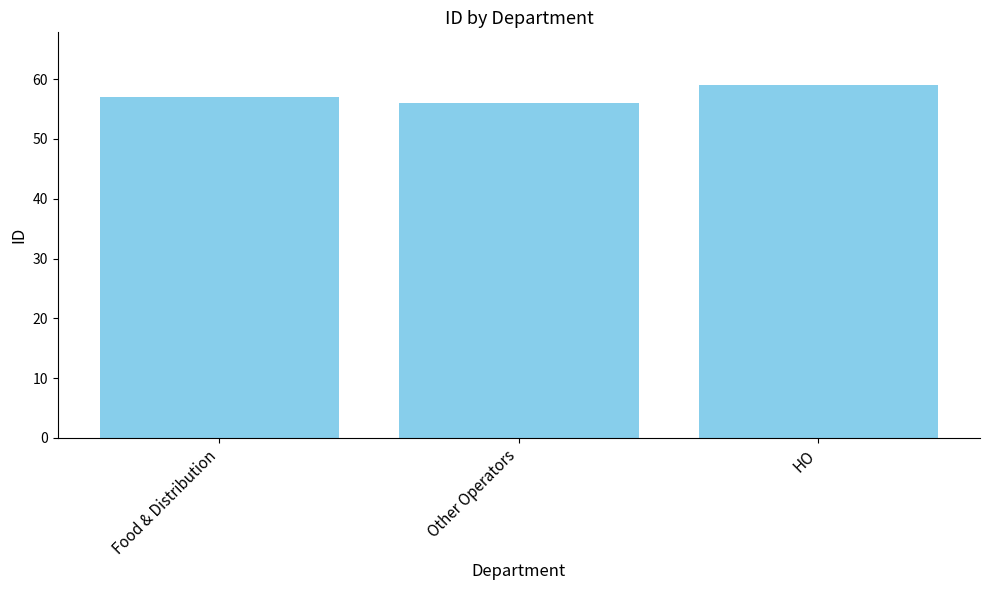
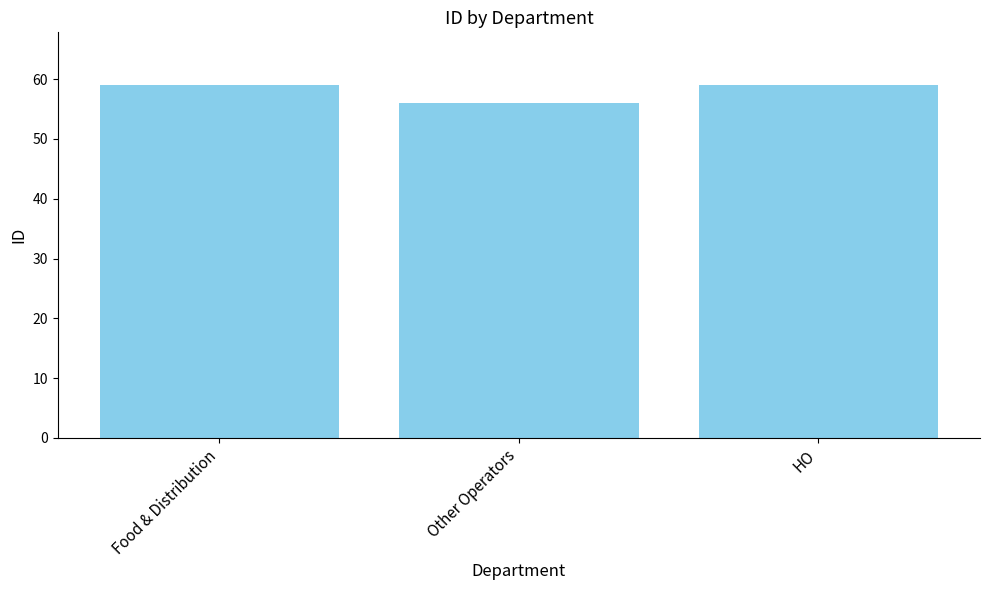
  {
-   "Food & Distribution": 57,
+   "Food & Distribution": 59,
    "Other Operators": 56,
    "HO": 59
  }
